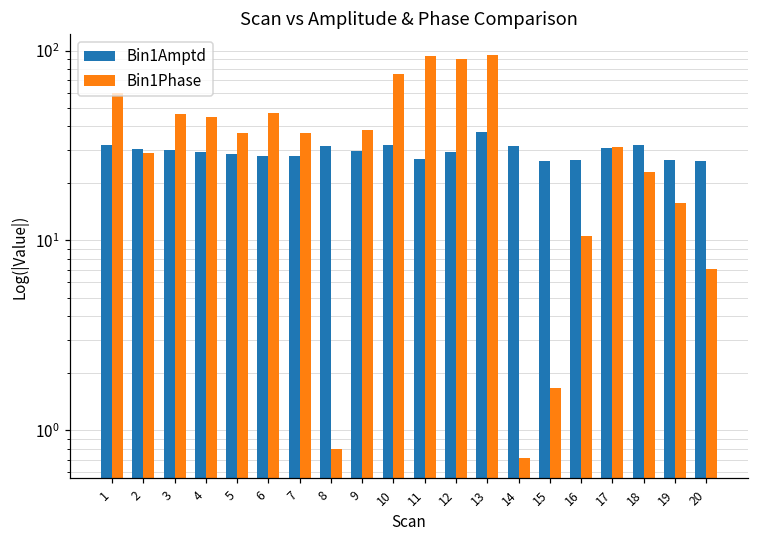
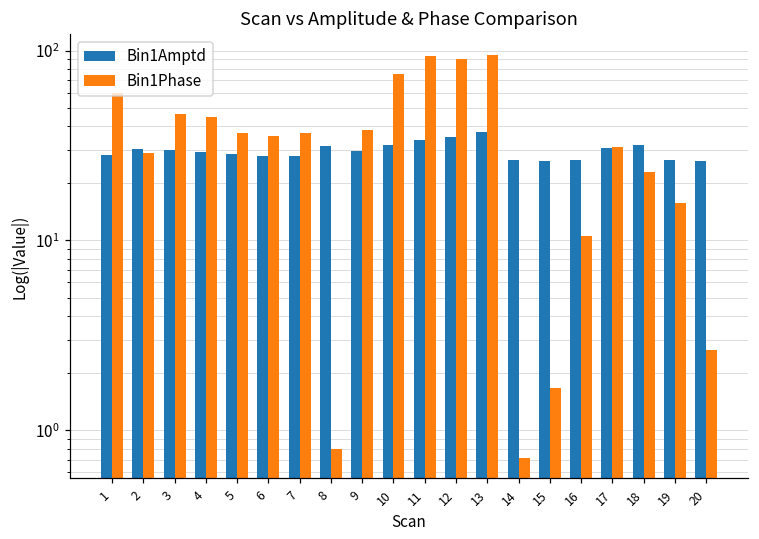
  {
    "Bin1Amptd": {
-     "1": 32,
+     "1": 28,
      "2": 30,
      "3": 30,
      "4": 29,
      "5": 29,
      "6": 28,
      "7": 28,
      "8": 32,
      "9": 30,
      "10": 32,
-     "11": 27,
-     "12": 29,
+     "11": 34,
+     "12": 35,
      "13": 37,
-     "14": 31,
+     "14": 27,
      "15": 26,
      "16": 26,
      "17": 31,
      "18": 32,
      "19": 27,
      "20": 26
    },
    "Bin1Phase": {
      "1": 59,
      "2": 29,
      "3": 46,
      "4": 44,
      "5": 37,
-     "6": 47,
+     "6": 35,
      "7": 37,
      "8": 0.8,
      "9": 38,
      "10": 80,
      "11": 90,
      "12": 90,
      "13": 100,
      "14": 0.7,
      "15": 1.7,
      "16": 11,
      "17": 31,
      "18": 23,
      "19": 16,
-     "20": 7.1
+     "20": 2.6
    }
  }
